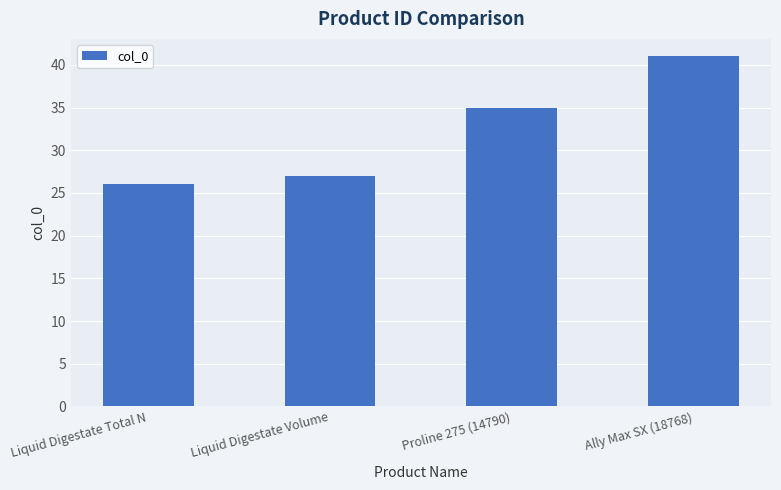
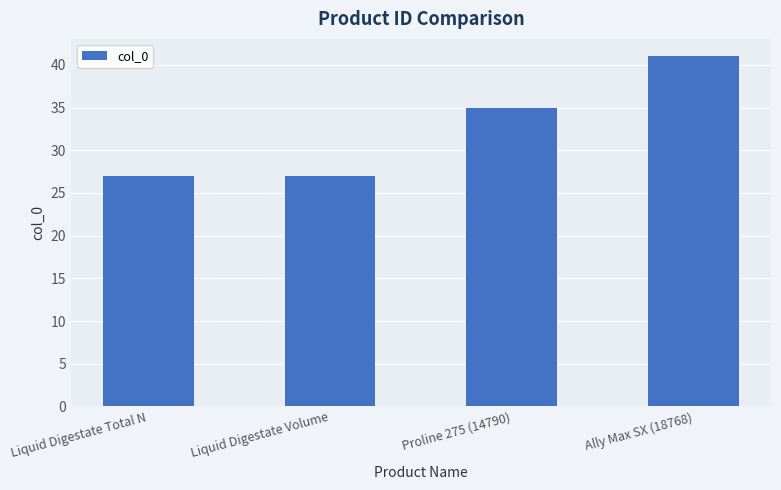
  {
-   "Liquid Digestate Total N": 26,
+   "Liquid Digestate Total N": 27,
    "Liquid Digestate Volume": 27,
    "Proline 275 (14790)": 35,
    "Ally Max SX (18768)": 41
  }
